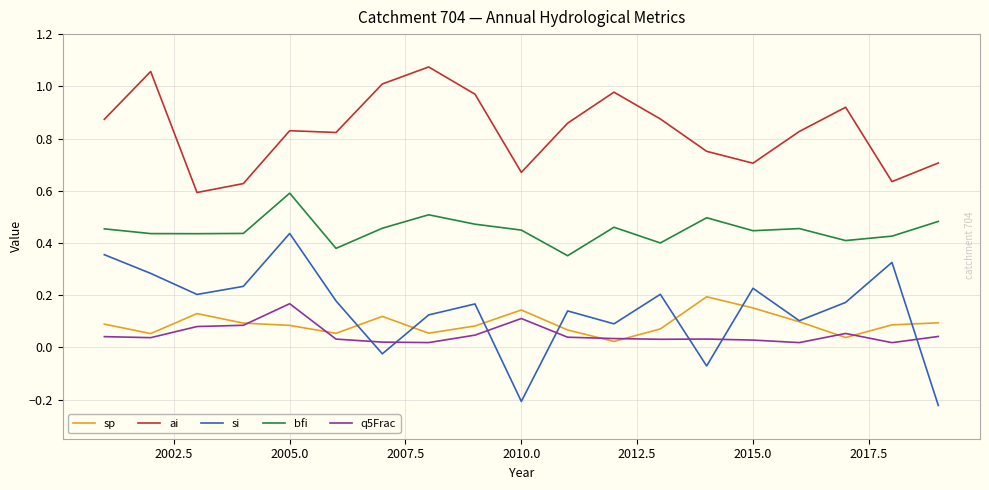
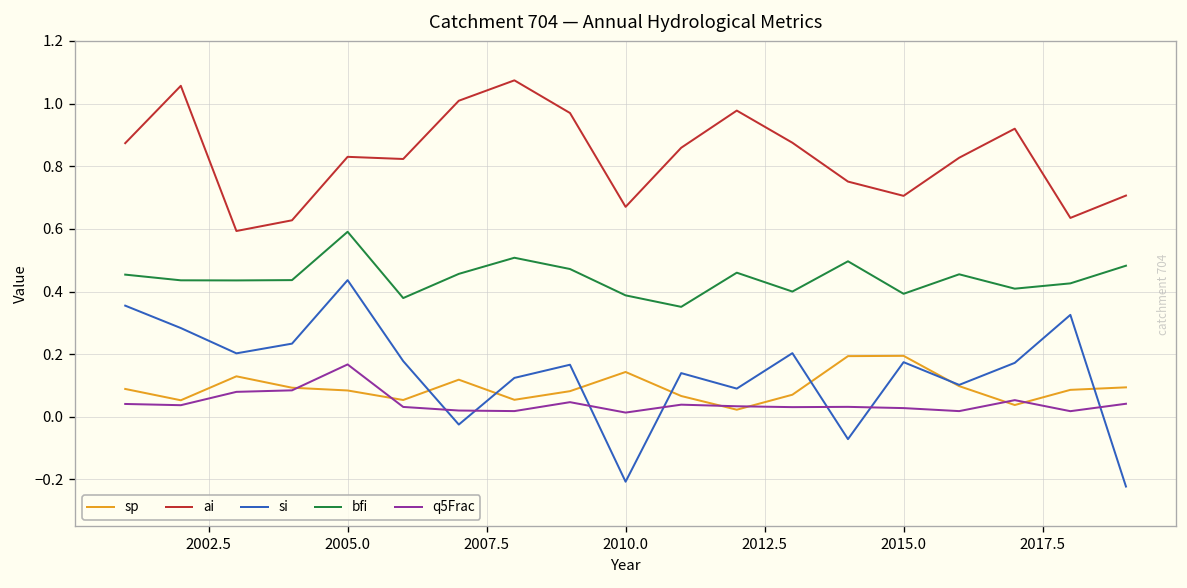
  {
    "sp": {
      "2005.0": 0.08,
      "2010.0": 0.14,
-     "2015.0": 0.15
+     "2015.0": 0.19
    },
    "ai": {
      "2005.0": 0.83,
      "2010.0": 0.67,
      "2015.0": 0.71
    },
    "si": {
      "2005.0": 0.44,
      "2010.0": -0.21,
-     "2015.0": 0.23
+     "2015.0": 0.17
    },
    "bfi": {
      "2005.0": 0.59,
-     "2010.0": 0.45,
-     "2015.0": 0.45
+     "2010.0": 0.39,
+     "2015.0": 0.39
    },
    "q5Frac": {
      "2005.0": 0.17,
-     "2010.0": 0.11,
+     "2010.0": 0.01,
      "2015.0": 0.03
    }
  }
